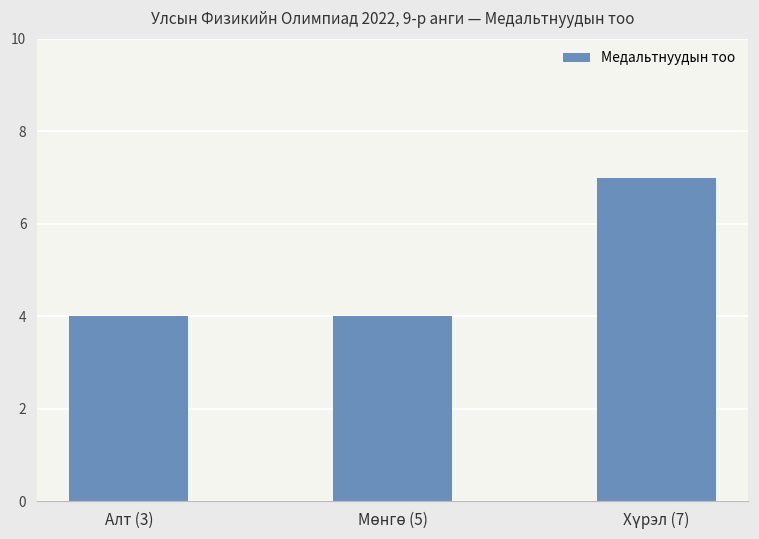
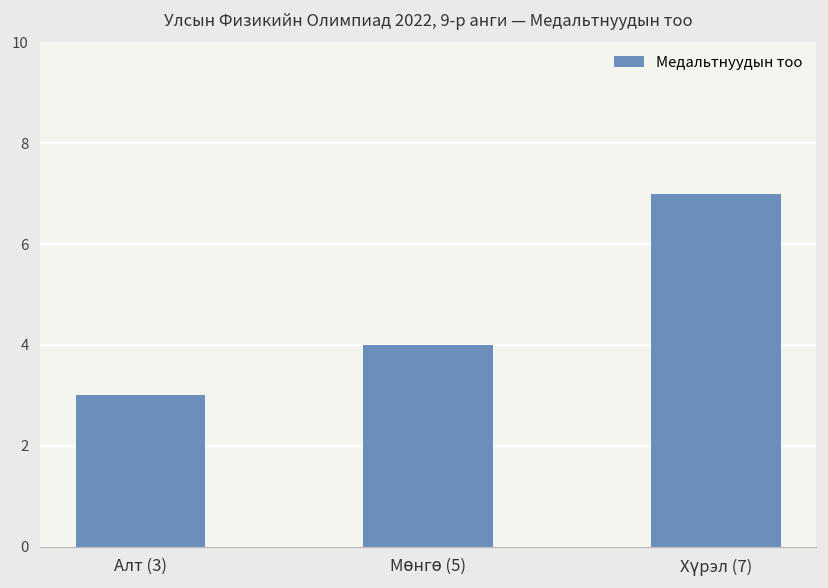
  {
-   "Алт (3)": 4,
+   "Алт (3)": 3,
    "Мөнгө (5)": 4,
    "Хүрэл (7)": 7
  }
